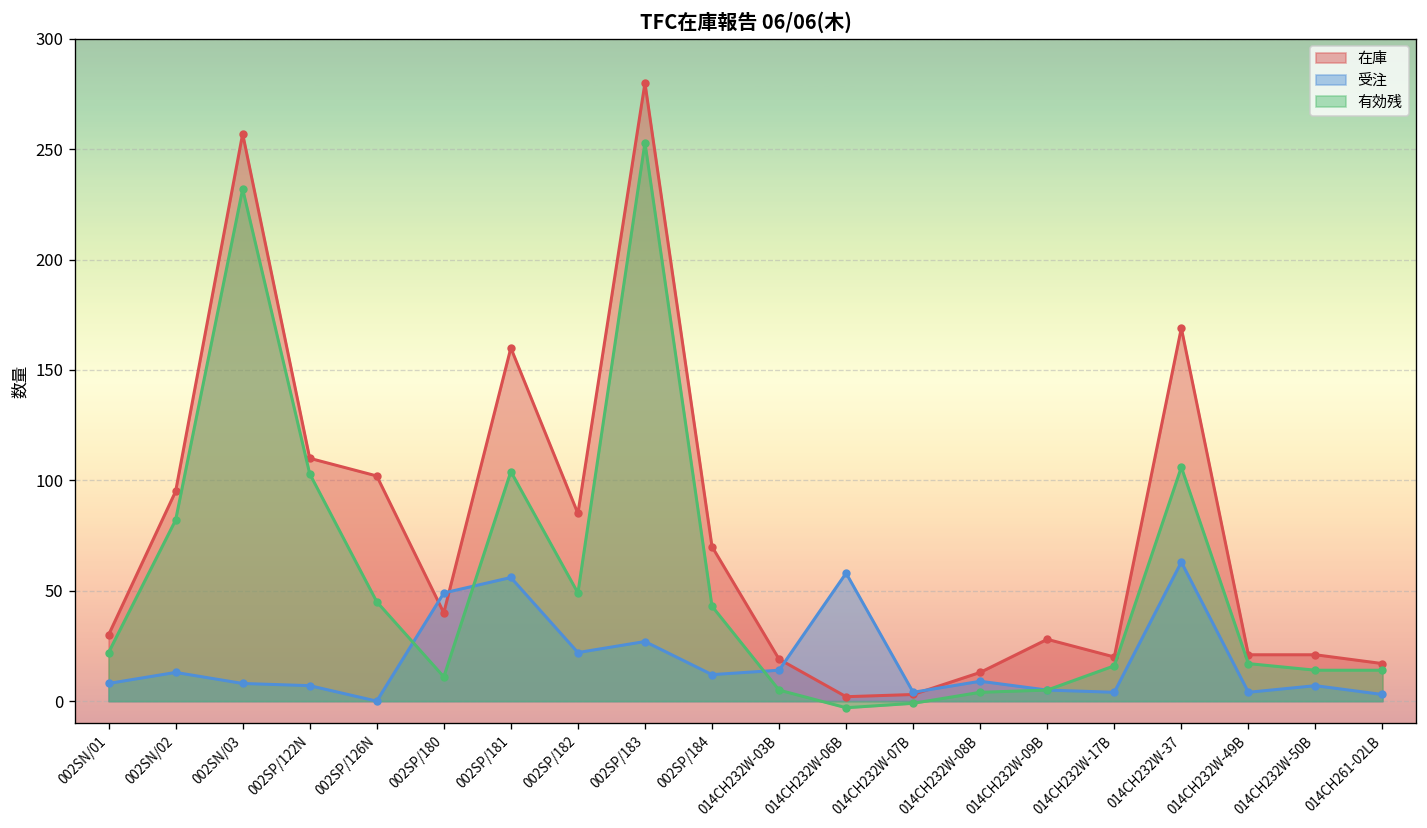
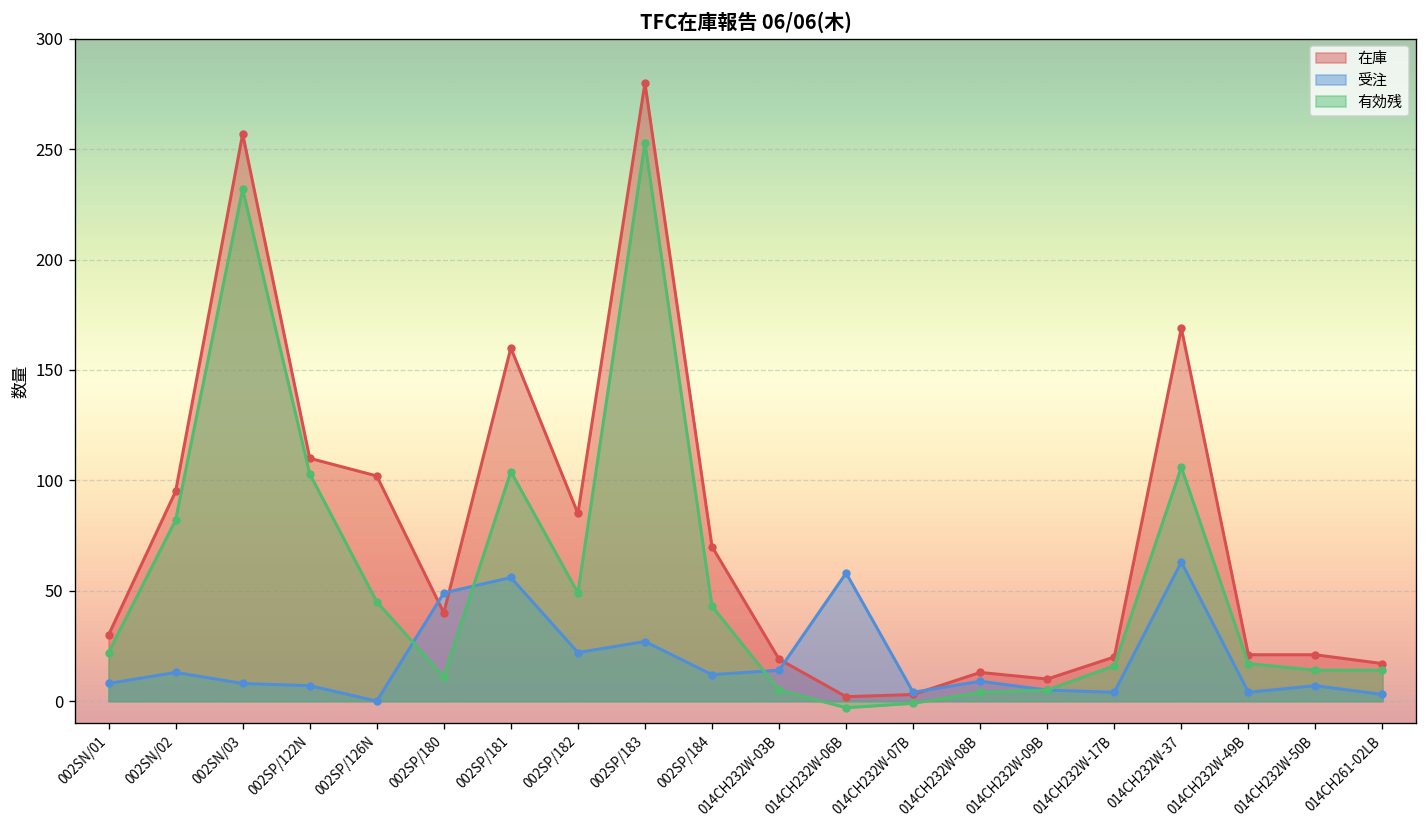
  {
    "在庫": {
      "002SN/01": 30,
      "002SN/02": 95,
      "002SN/03": 257,
      "002SP/122N": 110,
      "002SP/126N": 102,
      "002SP/180": 40,
      "002SP/181": 160,
      "002SP/182": 85,
      "002SP/183": 280,
      "002SP/184": 70,
      "014CH232W-03B": 19,
      "014CH232W-06B": 2,
      "014CH232W-08B": 13,
-     "014CH232W-09B": 28,
+     "014CH232W-09B": 10,
      "014CH232W-17B": 20,
      "014CH232W-37": 169,
      "014CH232W-49B": 21,
      "014CH232W-50B": 21,
      "014CH261-02LB": 17
    },
    "受注": {
      "002SN/01": 8,
      "002SN/02": 13,
      "002SN/03": 8,
      "002SP/122N": 7,
      "002SP/126N": 0,
      "002SP/180": 49,
      "002SP/181": 56,
      "002SP/182": 22,
      "002SP/183": 27,
      "002SP/184": 12,
      "014CH232W-03B": 14,
      "014CH232W-06B": 58,
      "014CH232W-08B": 9,
      "014CH232W-17B": 4,
      "014CH232W-37": 63,
      "014CH232W-49B": 4,
      "014CH232W-50B": 7,
      "014CH261-02LB": 3
    }
  }
